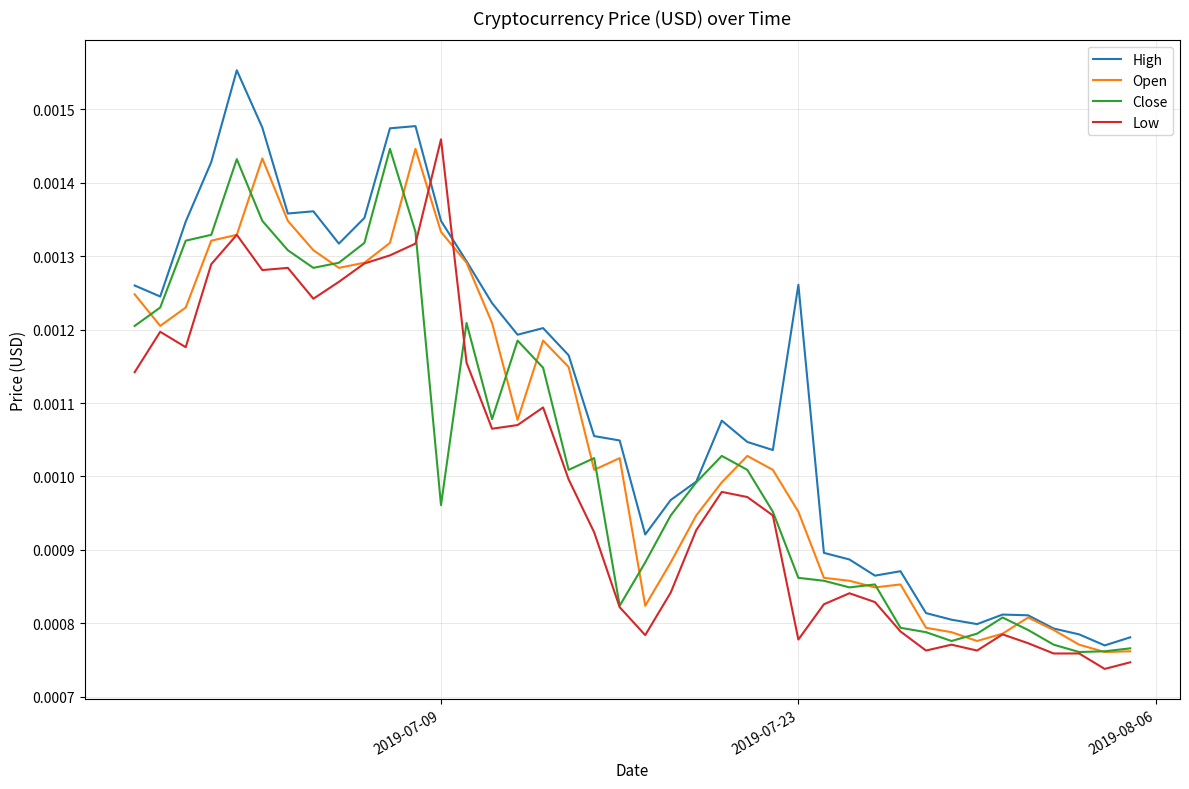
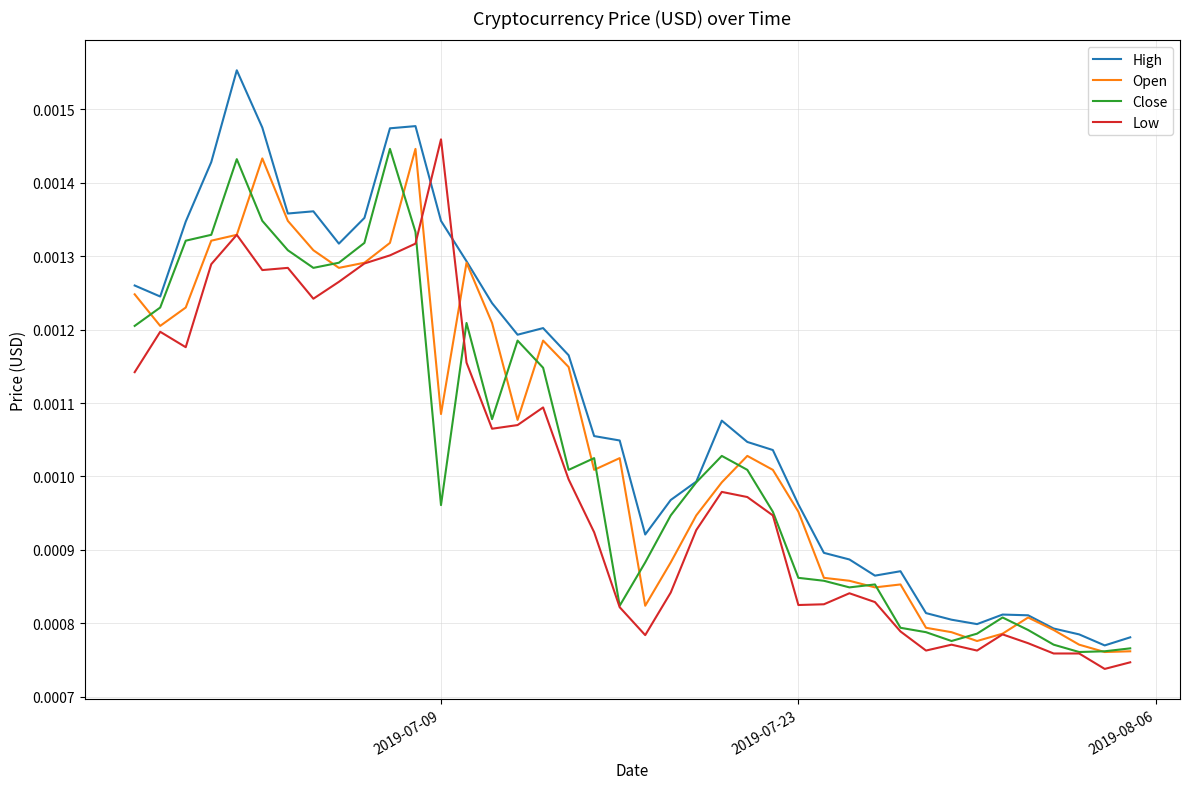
  {
    "High": {
      "2019-07-09": 0.00135,
-     "2019-07-23": 0.00126
+     "2019-07-23": 0.00096
    },
    "Open": {
-     "2019-07-09": 0.00133,
+     "2019-07-09": 0.00109,
      "2019-07-23": 0.00095
    },
    "Close": {
      "2019-07-09": 0.00096,
      "2019-07-23": 0.00086
    },
    "Low": {
      "2019-07-09": 0.00146,
-     "2019-07-23": 0.00078
+     "2019-07-23": 0.00083
    }
  }
